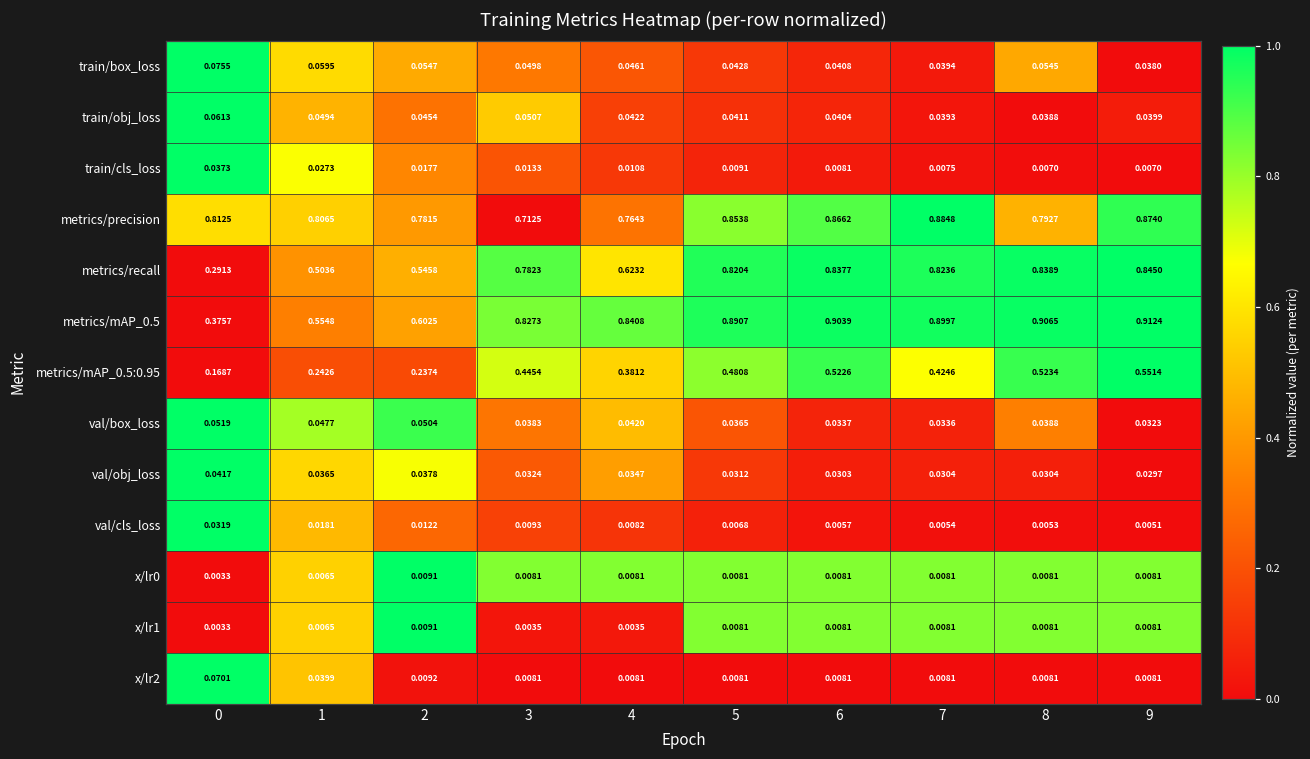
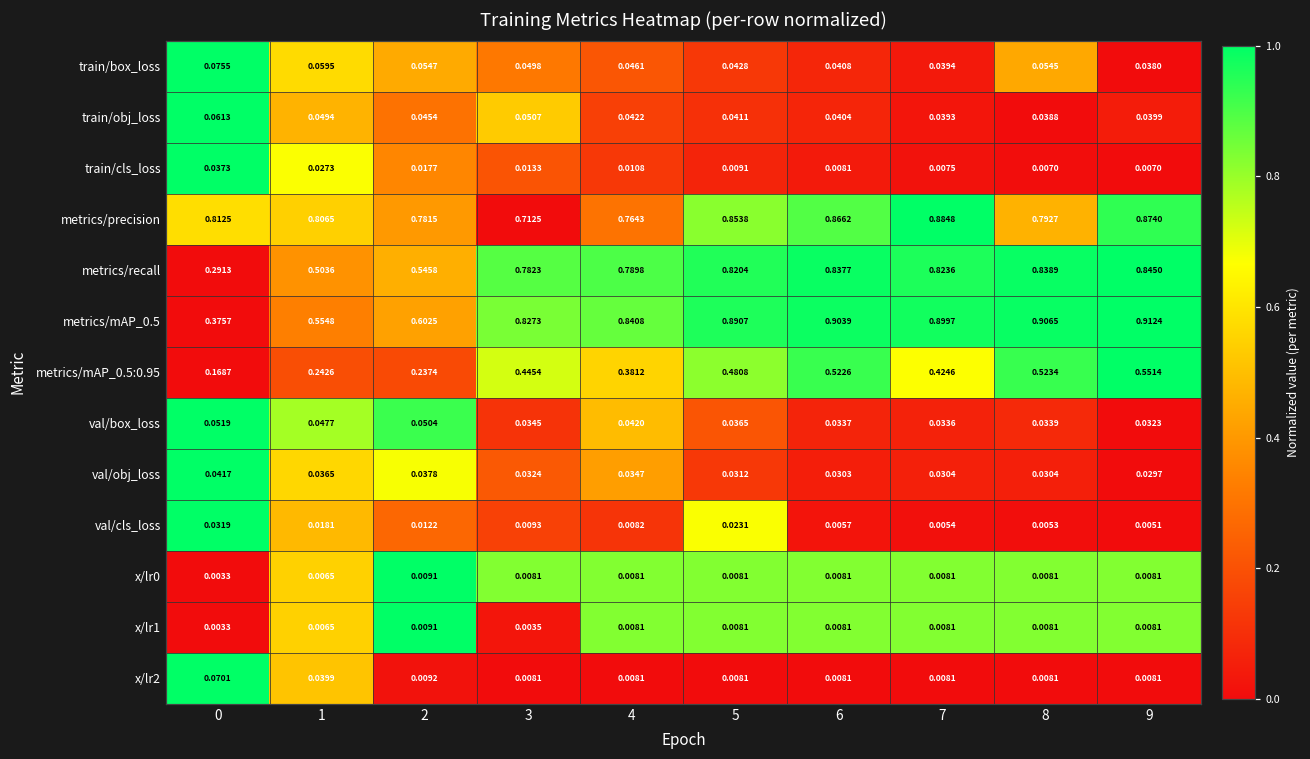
  {
    "train/box_loss": {
      "0": 0.0755,
      "1": 0.0595,
      "2": 0.0547,
      "3": 0.0498,
      "4": 0.0461,
      "5": 0.0428,
      "6": 0.0408,
      "7": 0.0394,
      "8": 0.0545,
      "9": 0.0380
    },
    "train/obj_loss": {
      "0": 0.0613,
      "1": 0.0494,
      "2": 0.0454,
      "3": 0.0507,
      "4": 0.0422,
      "5": 0.0411,
      "6": 0.0404,
      "7": 0.0393,
      "8": 0.0388,
      "9": 0.0399
    },
    "train/cls_loss": {
      "0": 0.0373,
      "1": 0.0273,
      "2": 0.0177,
      "3": 0.0133,
      "4": 0.0108,
      "5": 0.0091,
      "6": 0.0081,
      "7": 0.0075,
      "8": 0.0070,
      "9": 0.0070
    },
    "metrics/precision": {
      "0": 0.8125,
      "1": 0.8065,
      "2": 0.7815,
      "3": 0.7125,
      "4": 0.7643,
      "5": 0.8538,
      "6": 0.8662,
      "7": 0.8848,
      "8": 0.7927,
      "9": 0.8740
    },
    "metrics/recall": {
      "0": 0.2913,
      "1": 0.5036,
      "2": 0.5458,
      "3": 0.7823,
-     "4": 0.6232,
+     "4": 0.7898,
      "5": 0.8204,
      "6": 0.8377,
      "7": 0.8236,
      "8": 0.8389,
      "9": 0.8450
    },
    "metrics/mAP_0.5": {
      "0": 0.3757,
      "1": 0.5548,
      "2": 0.6025,
      "3": 0.8273,
      "4": 0.8408,
      "5": 0.8907,
      "6": 0.9039,
      "7": 0.8997,
      "8": 0.9065,
      "9": 0.9124
    },
    "metrics/mAP_0.5:0.95": {
      "0": 0.1687,
      "1": 0.2426,
      "2": 0.2374,
      "3": 0.4454,
      "4": 0.3812,
      "5": 0.4808,
      "6": 0.5226,
      "7": 0.4246,
      "8": 0.5234,
      "9": 0.5514
    },
    "val/box_loss": {
      "0": 0.0519,
      "1": 0.0477,
      "2": 0.0504,
-     "3": 0.0383,
+     "3": 0.0345,
      "4": 0.0420,
      "5": 0.0365,
      "6": 0.0337,
      "7": 0.0336,
-     "8": 0.0388,
+     "8": 0.0339,
      "9": 0.0323
    },
    "val/obj_loss": {
      "0": 0.0417,
      "1": 0.0365,
      "2": 0.0378,
      "3": 0.0324,
      "4": 0.0347,
      "5": 0.0312,
      "6": 0.0303,
      "7": 0.0304,
      "8": 0.0304,
      "9": 0.0297
    },
    "val/cls_loss": {
      "0": 0.0319,
      "1": 0.0181,
      "2": 0.0122,
      "3": 0.0093,
      "4": 0.0082,
-     "5": 0.0068,
+     "5": 0.0231,
      "6": 0.0057,
      "7": 0.0054,
      "8": 0.0053,
      "9": 0.0051
    },
    "x/lr0": {
      "0": 0.0033,
      "1": 0.0065,
      "2": 0.0091,
      "3": 0.0081,
      "4": 0.0081,
      "5": 0.0081,
      "6": 0.0081,
      "7": 0.0081,
      "8": 0.0081,
      "9": 0.0081
    },
    "x/lr1": {
      "0": 0.0033,
      "1": 0.0065,
      "2": 0.0091,
      "3": 0.0035,
-     "4": 0.0035,
+     "4": 0.0081,
      "5": 0.0081,
      "6": 0.0081,
      "7": 0.0081,
      "8": 0.0081,
      "9": 0.0081
    },
    "x/lr2": {
      "0": 0.0701,
      "1": 0.0399,
      "2": 0.0092,
      "3": 0.0081,
      "4": 0.0081,
      "5": 0.0081,
      "6": 0.0081,
      "7": 0.0081,
      "8": 0.0081,
      "9": 0.0081
    }
  }
